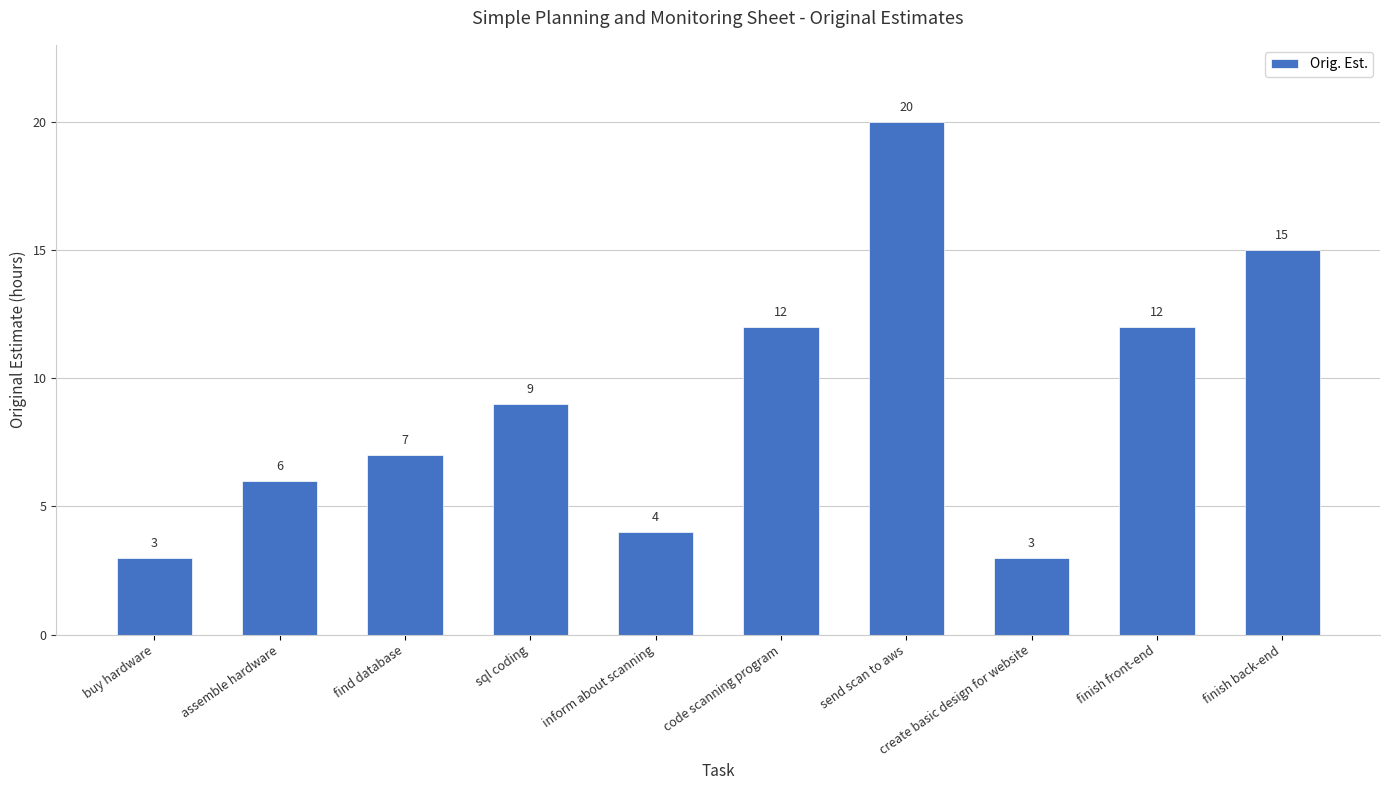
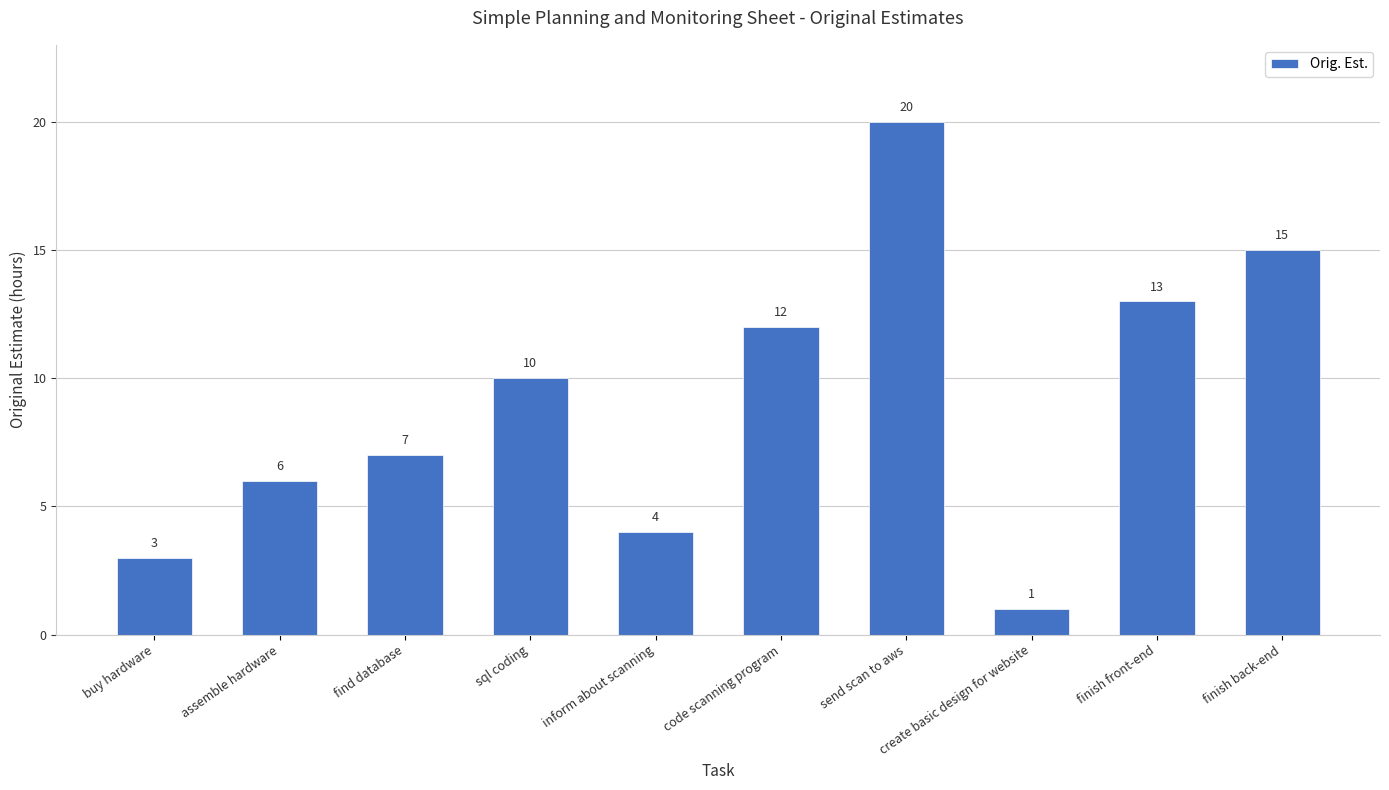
  {
    "buy hardware": 3,
    "assemble hardware": 6,
    "find database": 7,
-   "sql coding": 9,
+   "sql coding": 10,
    "inform about scanning": 4,
    "code scanning program": 12,
    "send scan to aws": 20,
-   "create basic design for website": 3,
-   "finish front-end": 12,
+   "create basic design for website": 1,
+   "finish front-end": 13,
    "finish back-end": 15
  }
